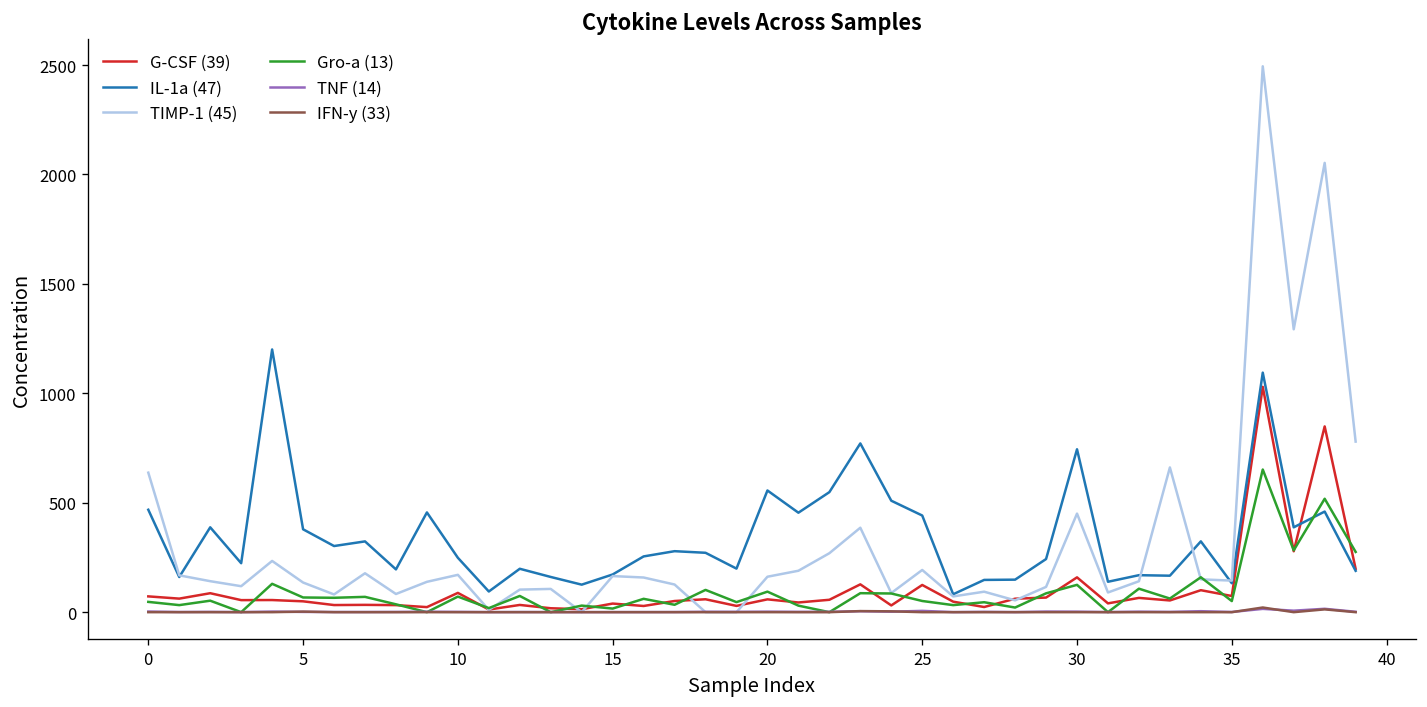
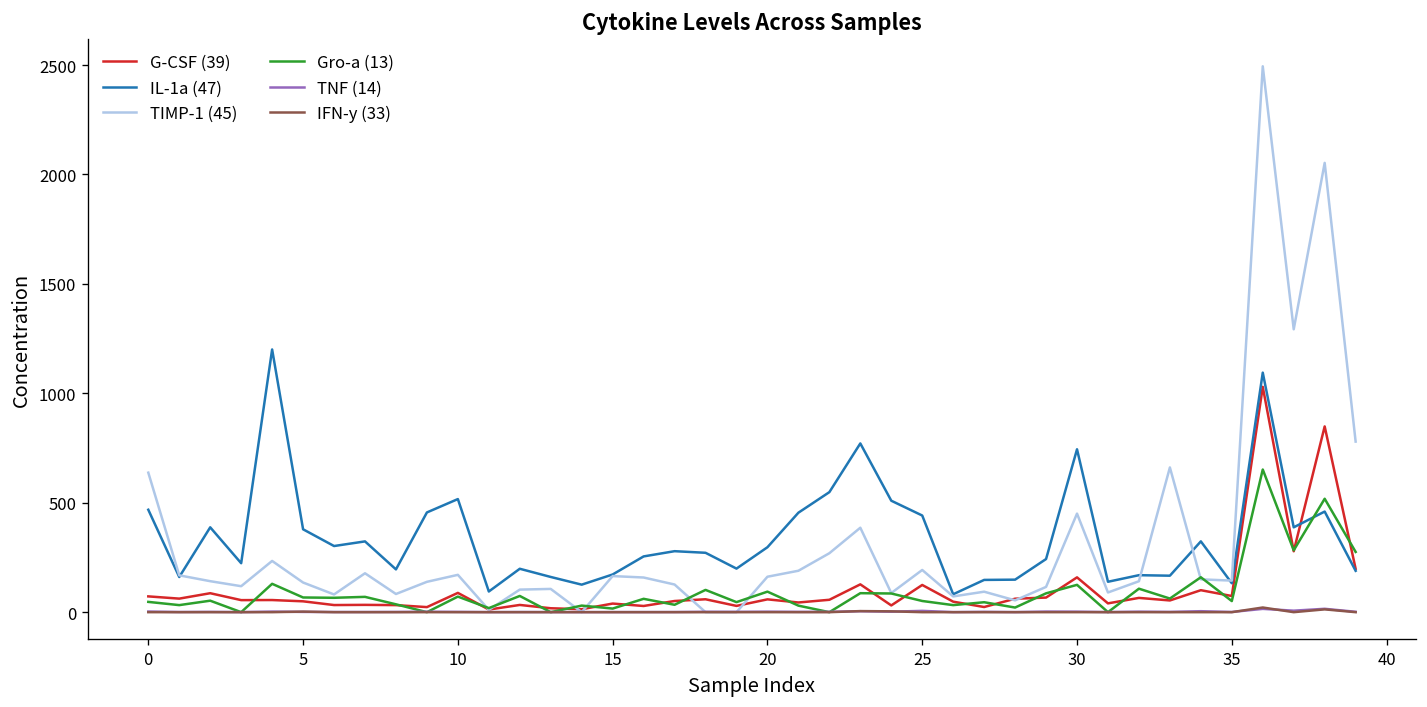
  {
    "G-CSF (39)": {
      "0": 70,
      "5": 50,
      "10": 90,
      "15": 40,
      "20": 60,
      "25": 120,
      "30": 160,
      "35": 70
    },
    "IL-1a (47)": {
      "0": 470,
      "5": 380,
-     "10": 250,
-     "20": 560,
+     "10": 520,
+     "20": 300,
      "25": 440,
      "30": 740
    },
    "TIMP-1 (45)": {
      "0": 640,
      "5": 140,
      "10": 170,
      "20": 160,
      "25": 190,
      "30": 450
    },
    "Gro-a (13)": {
      "0": 50,
      "5": 70,
      "10": 70,
      "15": 20,
      "20": 90,
      "25": 50,
      "30": 120,
      "35": 50
    }
  }
